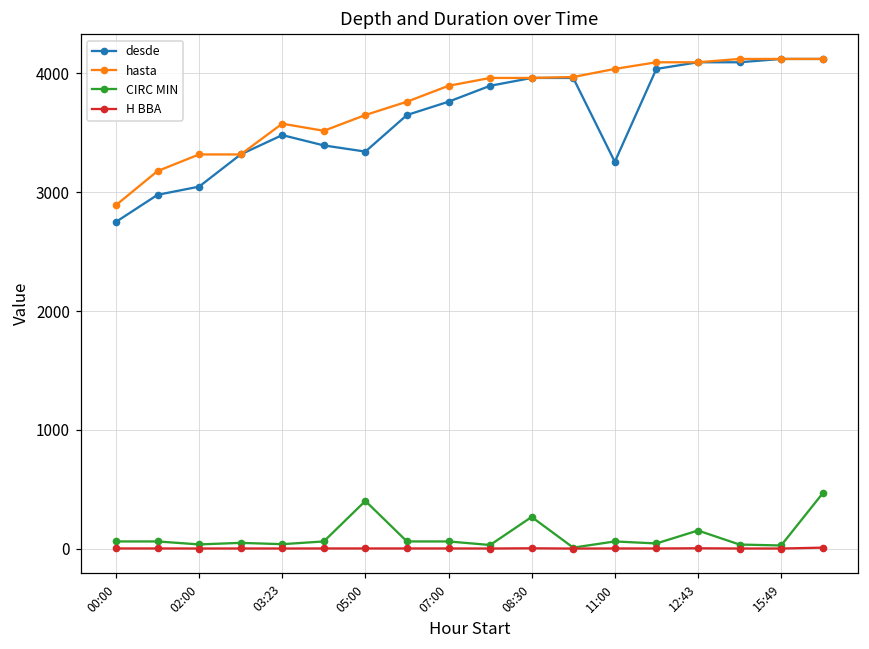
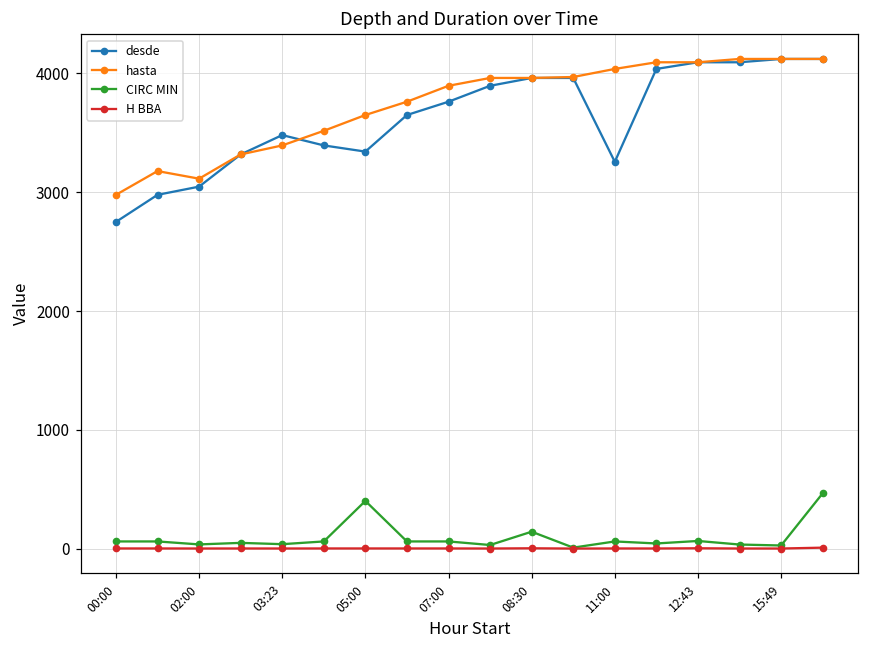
  {
    "desde": {
      "00:00": 2750,
      "02:00": 3050,
      "03:23": 3480,
      "05:00": 3340,
      "07:00": 3760,
      "11:00": 3260
    },
    "hasta": {
-     "00:00": 2890,
-     "02:00": 3320,
-     "03:23": 3580,
+     "00:00": 2980,
+     "02:00": 3110,
+     "03:23": 3390,
      "05:00": 3650,
      "07:00": 3900,
      "11:00": 4040
    },
    "CIRC MIN": {
      "00:00": 60,
      "02:00": 40,
      "03:23": 40,
      "05:00": 400,
      "07:00": 60,
-     "08:30": 270,
+     "08:30": 140,
      "11:00": 60,
-     "12:43": 150,
+     "12:43": 60,
      "15:49": 30
    },
    "H BBA": {
      "00:00": 0,
      "02:00": 0,
      "03:23": 0,
      "05:00": 0,
      "07:00": 0,
      "08:30": 0,
      "11:00": 0,
      "12:43": 0,
      "15:49": 0
    }
  }
